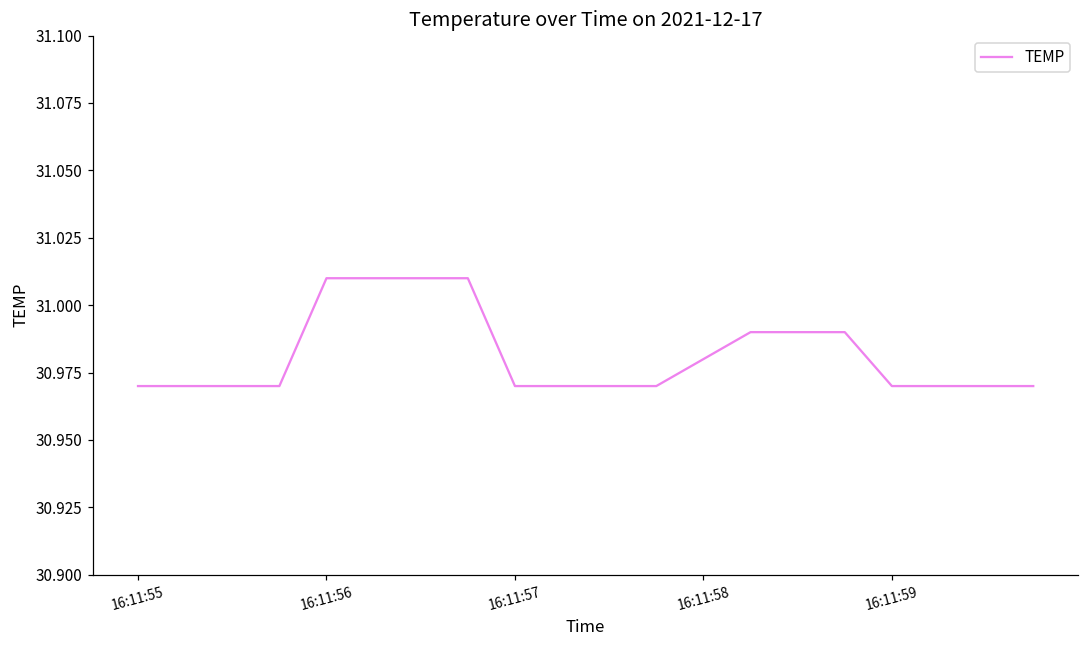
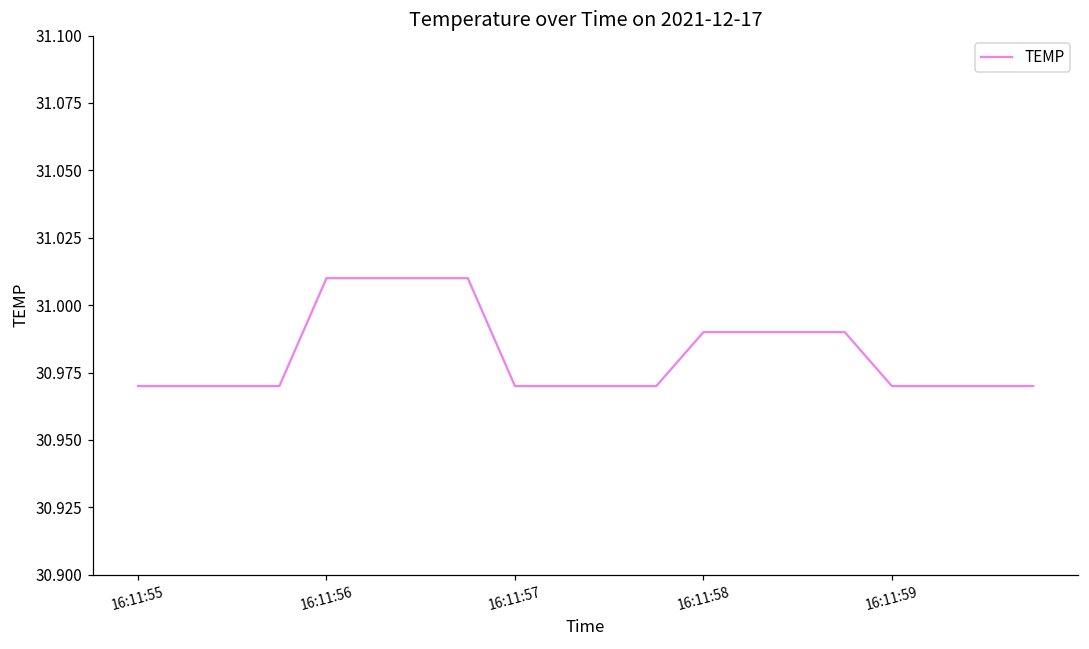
  {
    "16:11:55": 30.97,
    "16:11:56": 31.01,
    "16:11:57": 30.97,
-   "16:11:58": 30.98,
+   "16:11:58": 30.99,
    "16:11:59": 30.97
  }
